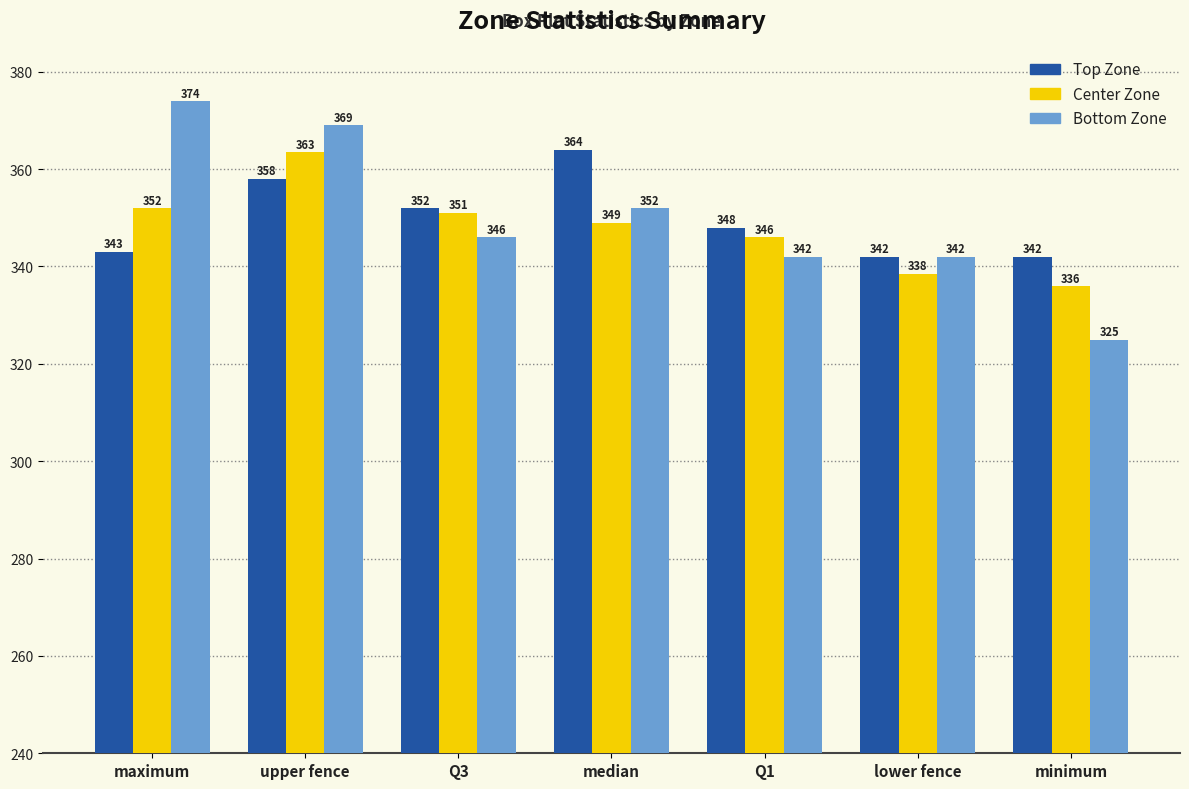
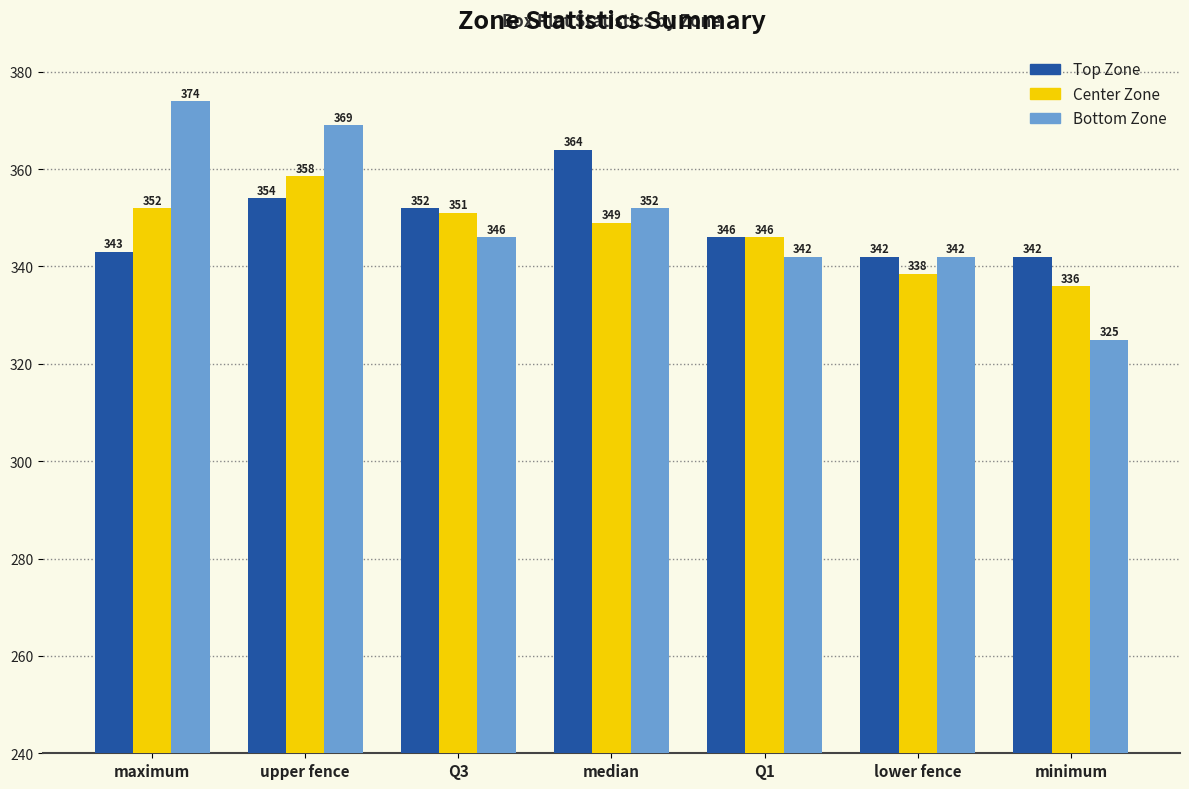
  {
    "Top Zone": {
      "maximum": 343,
-     "upper fence": 358,
+     "upper fence": 354,
      "Q3": 352,
      "median": 364,
-     "Q1": 348,
+     "Q1": 346,
      "lower fence": 342,
      "minimum": 342
    },
    "Center Zone": {
      "maximum": 352,
-     "upper fence": 363,
+     "upper fence": 358,
      "Q3": 351,
      "median": 349,
      "Q1": 346,
      "lower fence": 338,
      "minimum": 336
    },
    "Bottom Zone": {
      "maximum": 374,
      "upper fence": 369,
      "Q3": 346,
      "median": 352,
      "Q1": 342,
      "lower fence": 342,
      "minimum": 325
    }
  }
